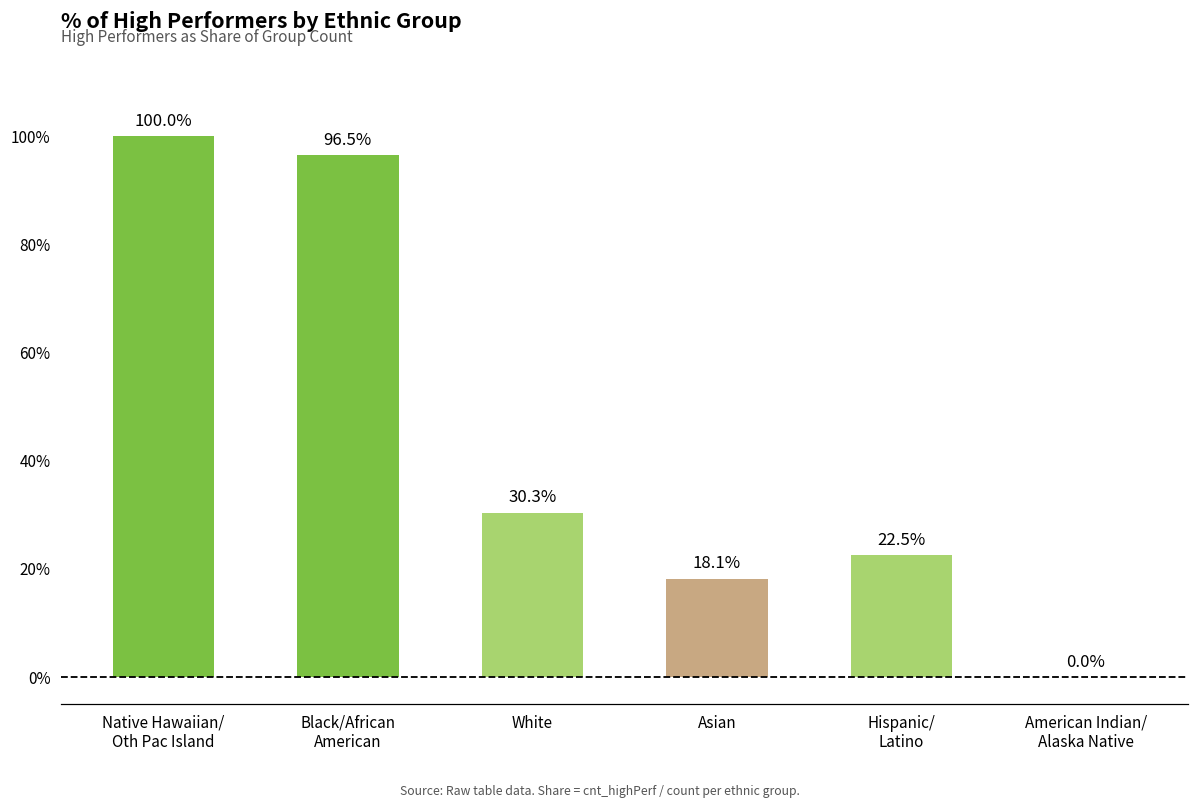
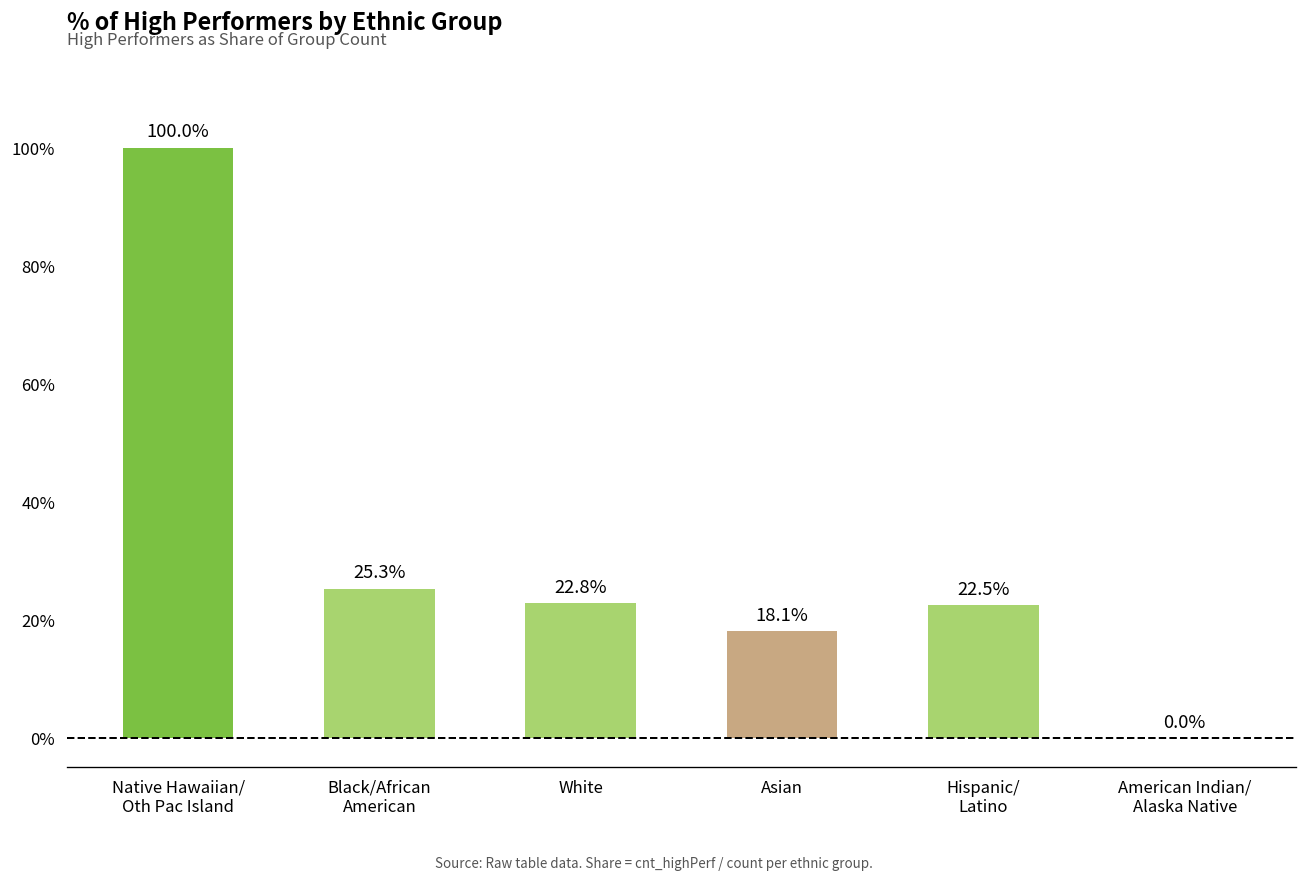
  {
    "Native Hawaiian/ Oth Pac Island": "100.0%",
-   "Black/African American": "96.5%",
-   "White": "30.3%",
+   "Black/African American": "25.3%",
+   "White": "22.8%",
    "Asian": "18.1%",
    "Hispanic/ Latino": "22.5%",
    "American Indian/ Alaska Native": "0.0%"
  }
